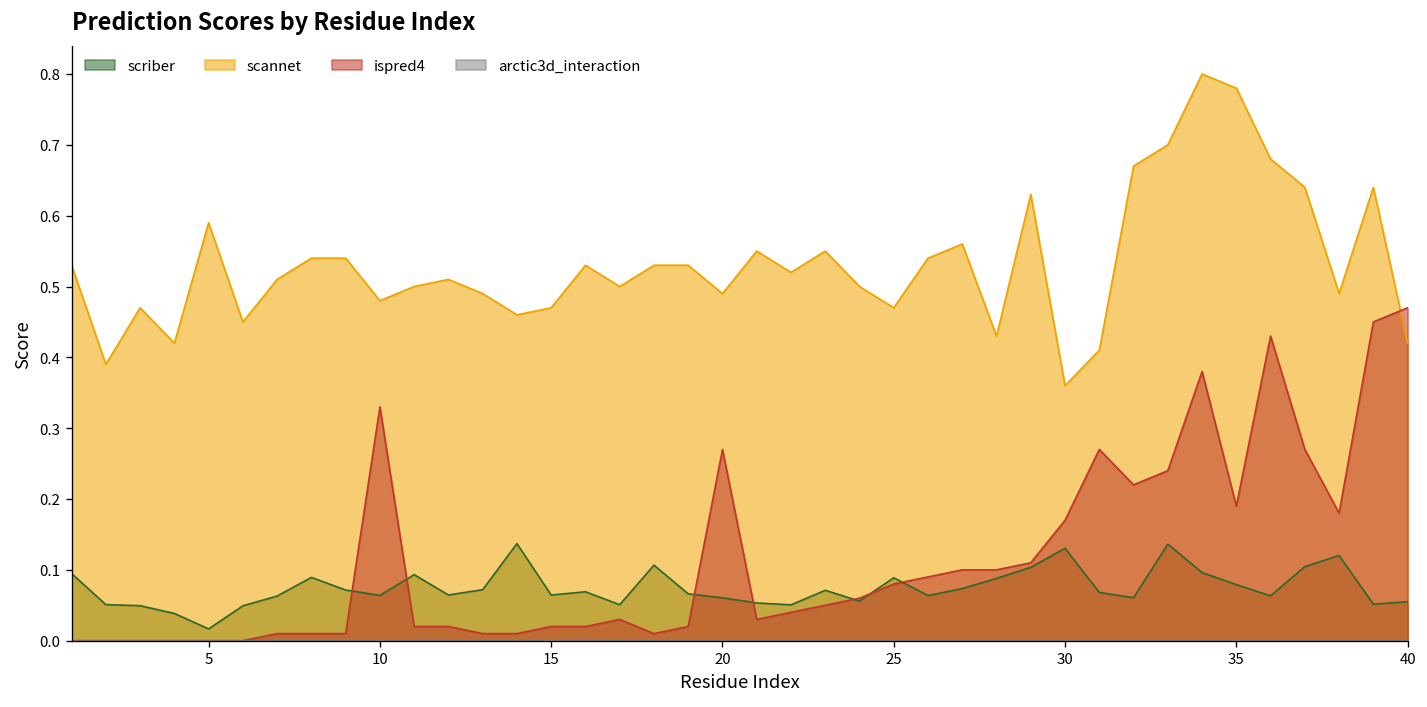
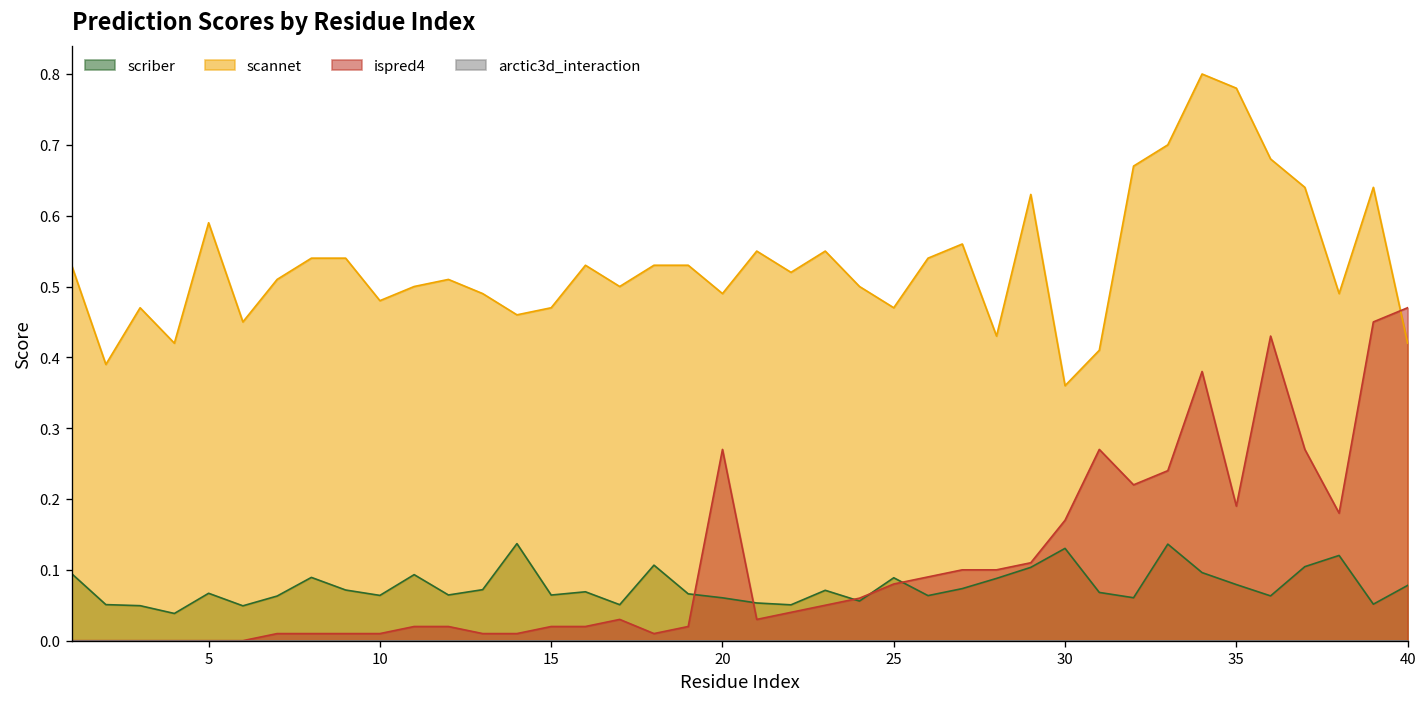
  {
    "scriber": {
-     "5": 0.02,
+     "5": 0.07,
      "10": 0.06,
      "15": 0.06,
      "20": 0.06,
      "25": 0.09,
      "30": 0.13,
      "35": 0.08,
-     "40": 0.06
+     "40": 0.08
    },
    "scannet": {
      "5": 0.59,
      "10": 0.48,
      "15": 0.47,
      "20": 0.49,
      "25": 0.47,
      "30": 0.36,
      "35": 0.78,
      "40": 0.42
    },
    "ispred4": {
-     "10": 0.33,
+     "10": 0.01,
      "15": 0.02,
      "20": 0.27,
      "25": 0.08,
      "30": 0.17,
      "35": 0.19,
      "40": 0.47
    },
    "arctic3d_interaction": {
      "10": 0.00,
      "15": 0.00,
      "20": 0.00,
      "25": 0.00,
      "30": 0.00,
      "35": 0.00,
      "40": 0.00
    }
  }
